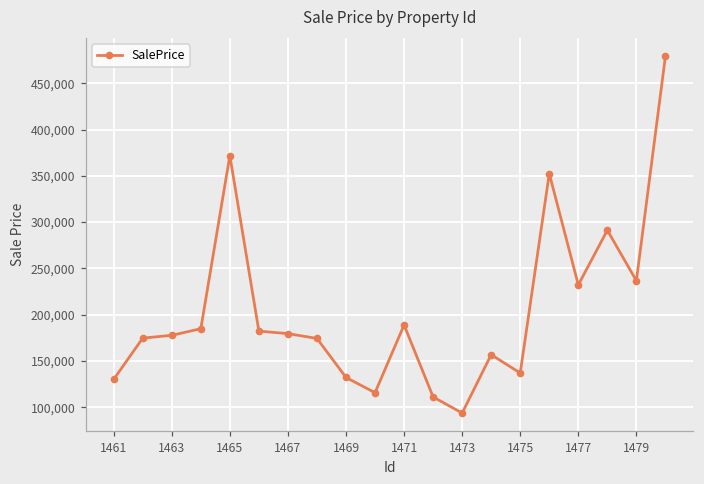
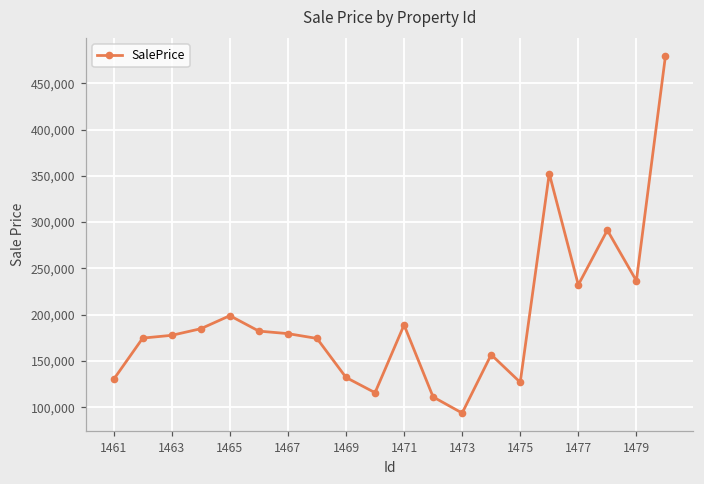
  {
    "1461": "130,000",
    "1463": "180,000",
-   "1465": "370,000",
+   "1465": "200,000",
    "1467": "180,000",
    "1469": "130,000",
    "1471": "190,000",
    "1473": "90,000",
-   "1475": "140,000",
+   "1475": "130,000",
    "1477": "230,000",
    "1479": "240,000"
  }
